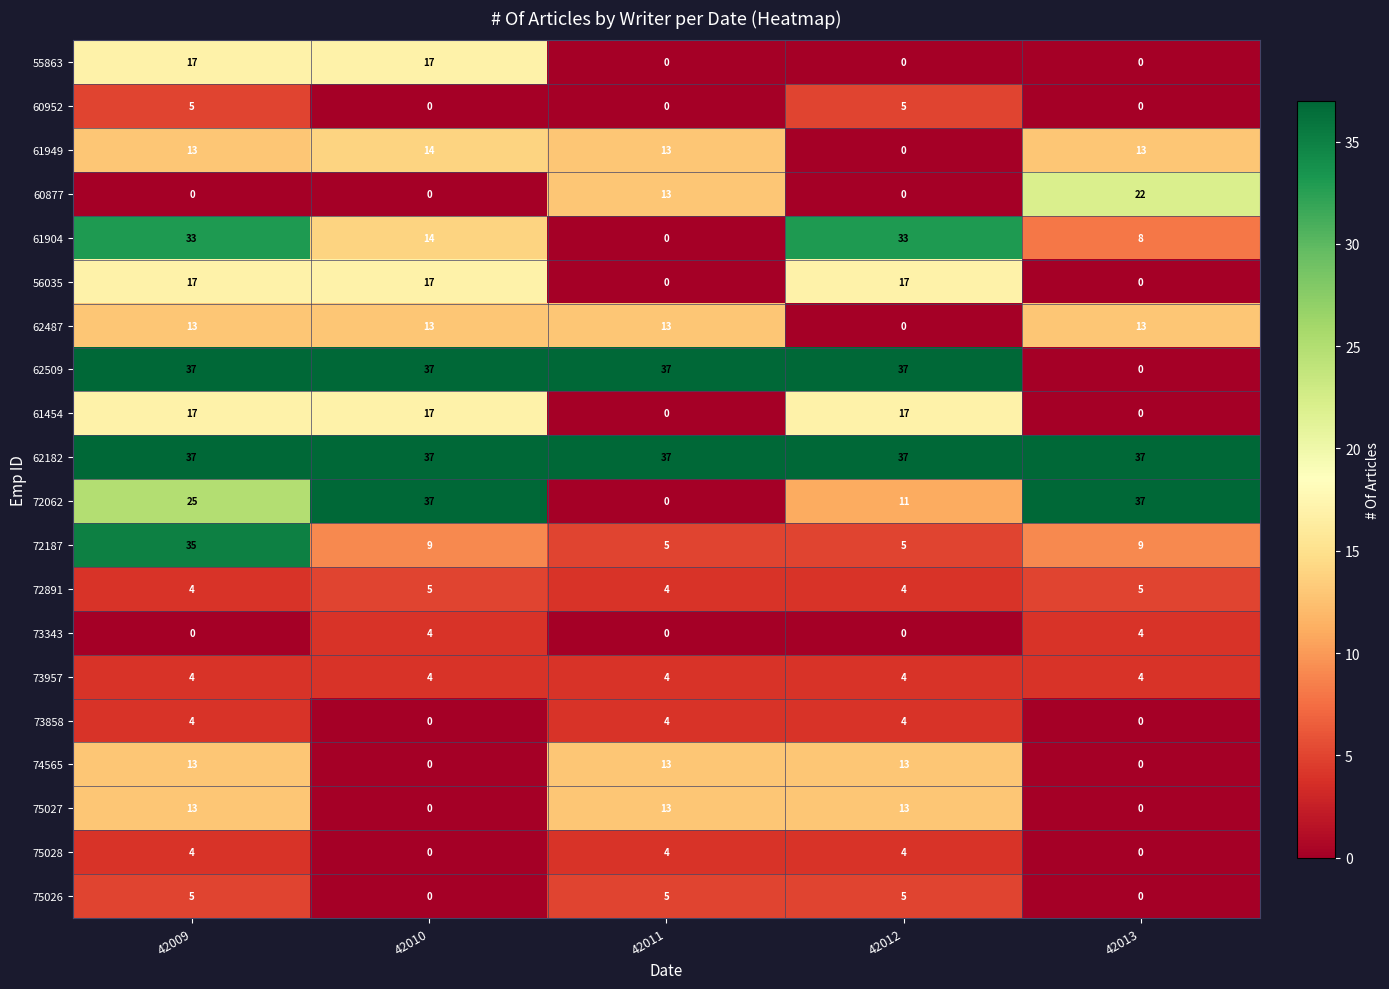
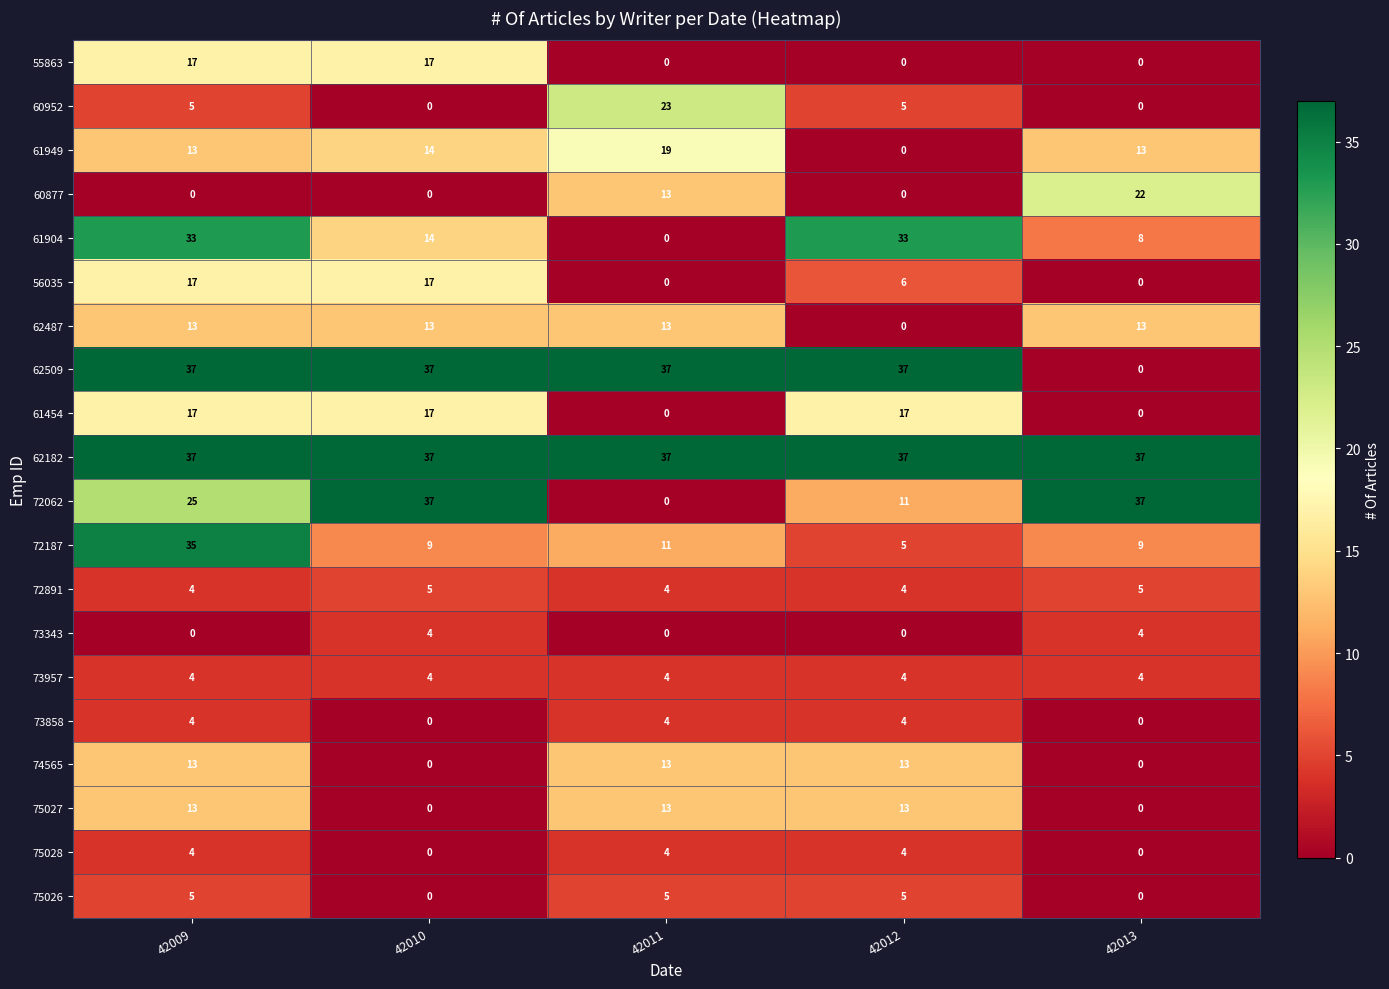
  {
    "55863": {
      "42009": 17,
      "42010": 17,
      "42011": 0,
      "42012": 0,
      "42013": 0
    },
    "60952": {
      "42009": 5,
      "42010": 0,
-     "42011": 0,
+     "42011": 23,
      "42012": 5,
      "42013": 0
    },
    "61949": {
      "42009": 13,
      "42010": 14,
-     "42011": 13,
+     "42011": 19,
      "42012": 0,
      "42013": 13
    },
    "60877": {
      "42009": 0,
      "42010": 0,
      "42011": 13,
      "42012": 0,
      "42013": 22
    },
    "61904": {
      "42009": 33,
      "42010": 14,
      "42011": 0,
      "42012": 33,
      "42013": 8
    },
    "56035": {
      "42009": 17,
      "42010": 17,
      "42011": 0,
-     "42012": 17,
+     "42012": 6,
      "42013": 0
    },
    "62487": {
      "42009": 13,
      "42010": 13,
      "42011": 13,
      "42012": 0,
      "42013": 13
    },
    "62509": {
      "42009": 37,
      "42010": 37,
      "42011": 37,
      "42012": 37,
      "42013": 0
    },
    "61454": {
      "42009": 17,
      "42010": 17,
      "42011": 0,
      "42012": 17,
      "42013": 0
    },
    "62182": {
      "42009": 37,
      "42010": 37,
      "42011": 37,
      "42012": 37,
      "42013": 37
    },
    "72062": {
      "42009": 25,
      "42010": 37,
      "42011": 0,
      "42012": 11,
      "42013": 37
    },
    "72187": {
      "42009": 35,
      "42010": 9,
-     "42011": 5,
+     "42011": 11,
      "42012": 5,
      "42013": 9
    },
    "72891": {
      "42009": 4,
      "42010": 5,
      "42011": 4,
      "42012": 4,
      "42013": 5
    },
    "73343": {
      "42009": 0,
      "42010": 4,
      "42011": 0,
      "42012": 0,
      "42013": 4
    },
    "73957": {
      "42009": 4,
      "42010": 4,
      "42011": 4,
      "42012": 4,
      "42013": 4
    },
    "73858": {
      "42009": 4,
      "42010": 0,
      "42011": 4,
      "42012": 4,
      "42013": 0
    },
    "74565": {
      "42009": 13,
      "42010": 0,
      "42011": 13,
      "42012": 13,
      "42013": 0
    },
    "75027": {
      "42009": 13,
      "42010": 0,
      "42011": 13,
      "42012": 13,
      "42013": 0
    },
    "75028": {
      "42009": 4,
      "42010": 0,
      "42011": 4,
      "42012": 4,
      "42013": 0
    },
    "75026": {
      "42009": 5,
      "42010": 0,
      "42011": 5,
      "42012": 5,
      "42013": 0
    }
  }
